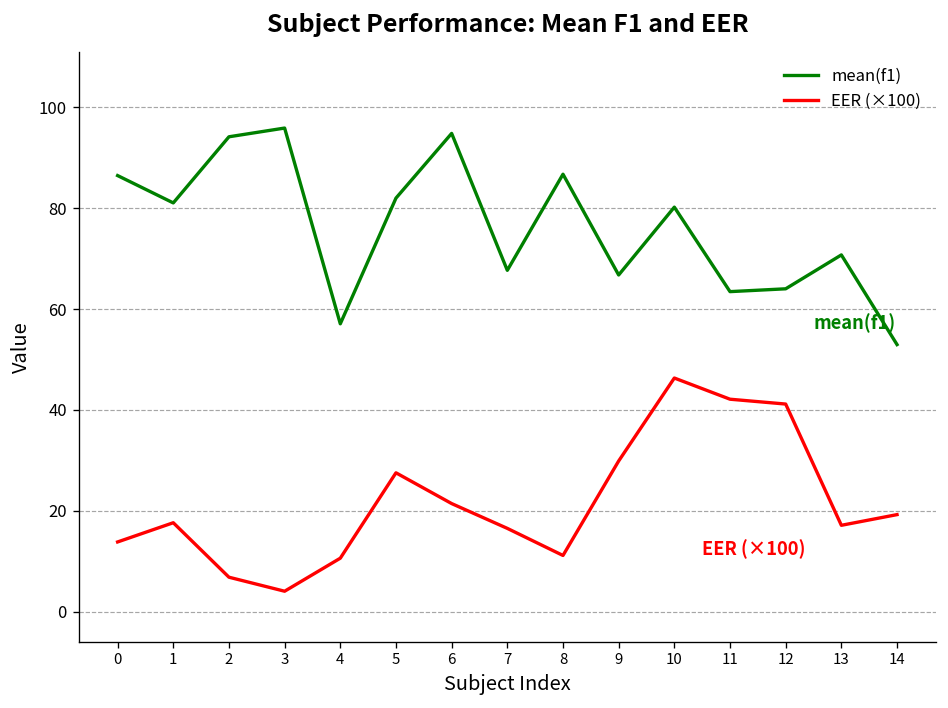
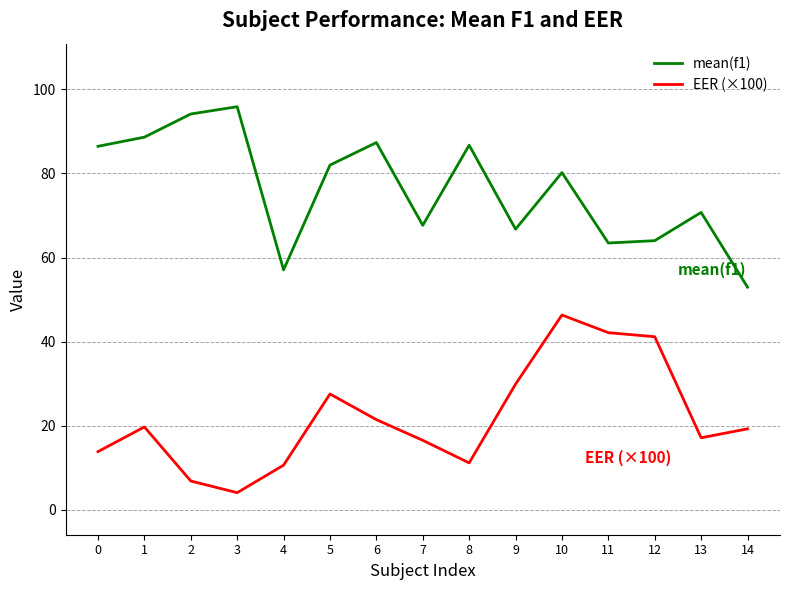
  {
    "mean(f1)": {
      "0": 86,
-     "1": 81,
+     "1": 89,
      "2": 94,
      "3": 96,
      "4": 57,
      "5": 82,
-     "6": 95,
+     "6": 87,
      "7": 68,
      "8": 87,
      "9": 67,
      "10": 80,
      "11": 63,
      "12": 64,
      "13": 71,
      "14": 53
    },
    "EER (×100)": {
      "0": 14,
-     "1": 18,
+     "1": 20,
      "2": 7,
      "3": 4,
      "4": 11,
      "5": 28,
      "6": 21,
      "7": 17,
      "8": 11,
      "9": 30,
      "10": 46,
      "11": 42,
      "12": 41,
      "13": 17,
      "14": 19
    }
  }
